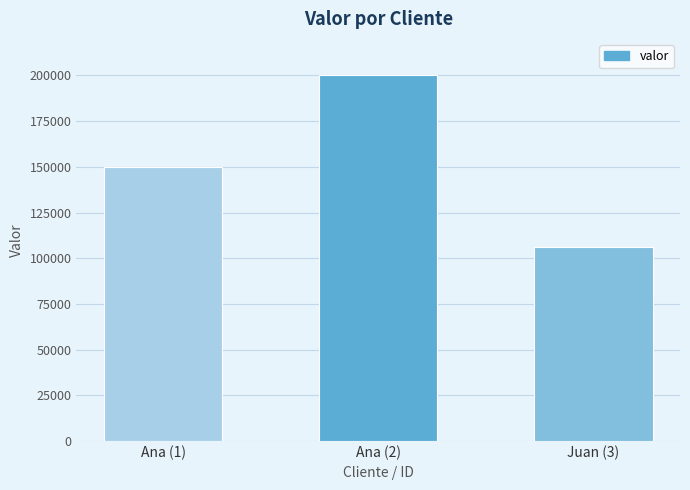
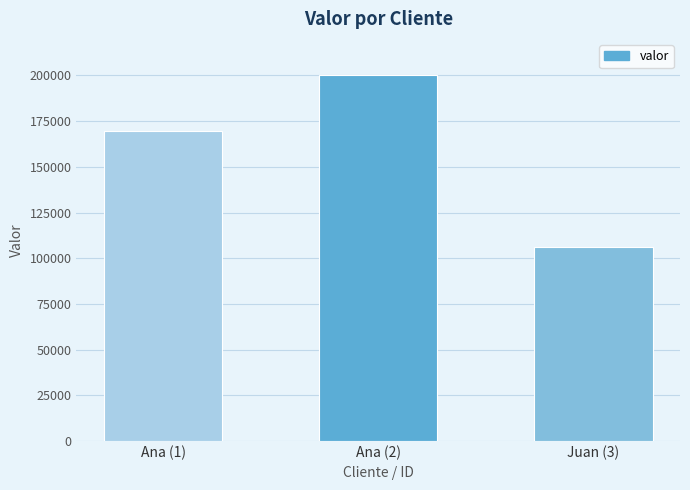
  {
-   "Ana (1)": 150000,
+   "Ana (1)": 170000,
    "Ana (2)": 200000,
    "Juan (3)": 106000
  }
